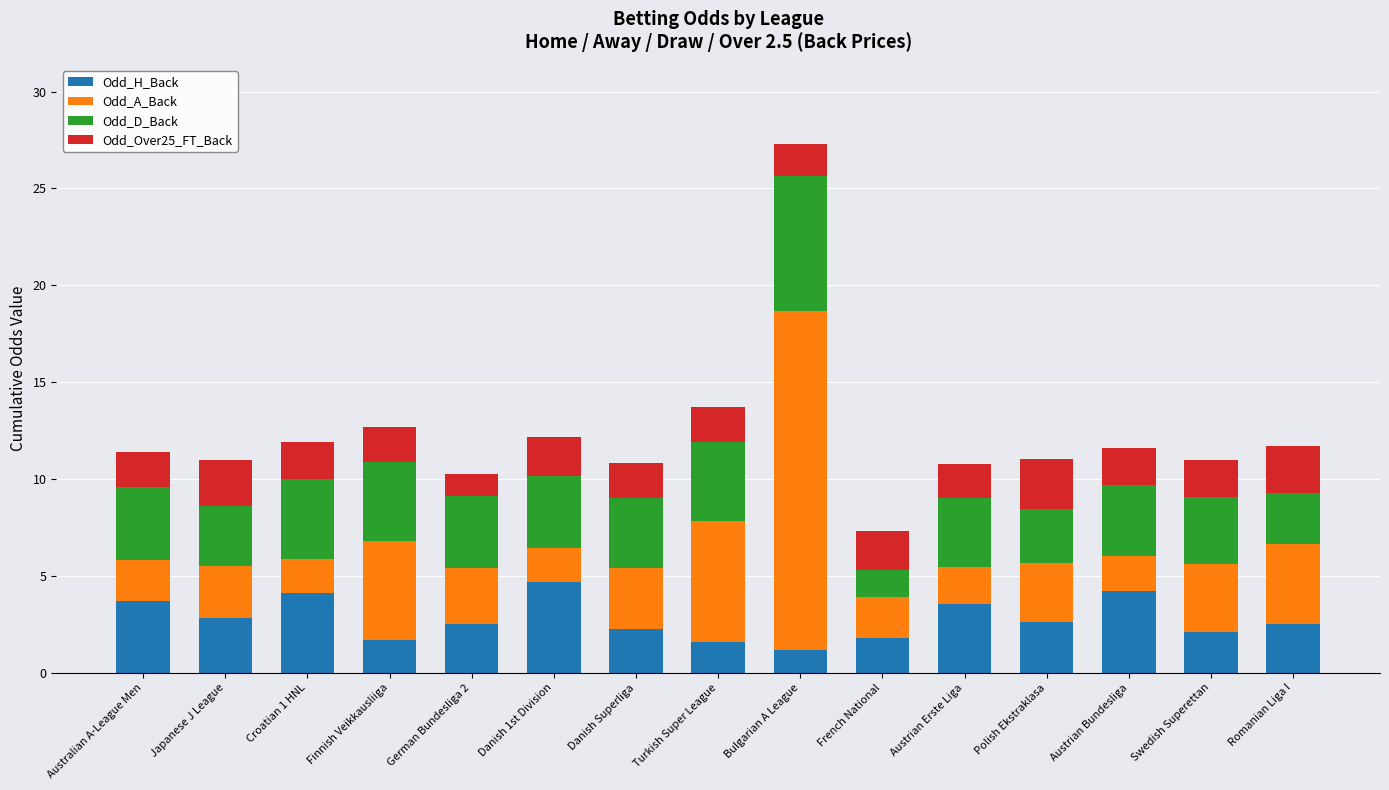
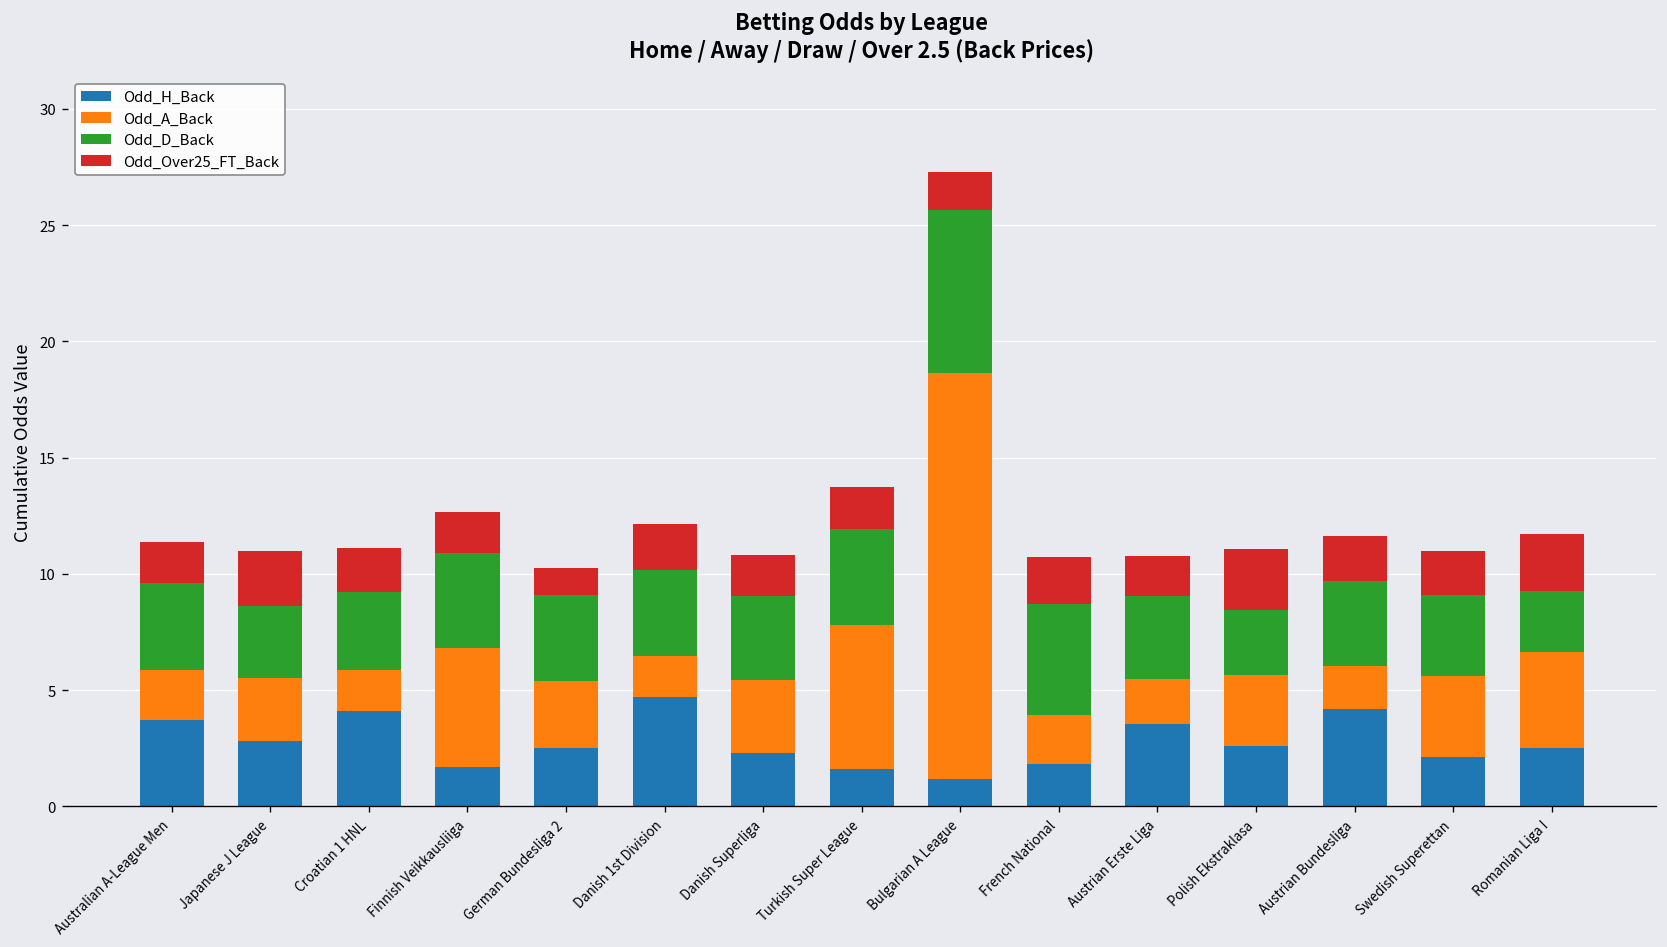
  {
    "Odd_H_Back": {
      "Australian A-League Men": 3.7,
      "Japanese J League": 2.8,
      "Croatian 1 HNL": 4.1,
      "Finnish Veikkausliiga": 1.7,
      "German Bundesliga 2": 2.5,
      "Danish 1st Division": 4.7,
      "Danish Superliga": 2.3,
      "Turkish Super League": 1.6,
      "Bulgarian A League": 1.2,
      "French National": 1.8,
      "Austrian Erste Liga": 3.6,
      "Polish Ekstraklasa": 2.6,
      "Austrian Bundesliga": 4.2,
      "Swedish Superettan": 2.1,
      "Romanian Liga I": 2.5
    },
    "Odd_A_Back": {
      "Australian A-League Men": 2.1,
      "Japanese J League": 2.7,
      "Croatian 1 HNL": 1.8,
      "Finnish Veikkausliiga": 5.1,
      "German Bundesliga 2": 2.9,
      "Danish 1st Division": 1.8,
      "Danish Superliga": 3.1,
      "Turkish Super League": 6.2,
      "Bulgarian A League": 17.5,
      "French National": 2.1,
      "Austrian Erste Liga": 1.9,
      "Polish Ekstraklasa": 3.1,
      "Austrian Bundesliga": 1.8,
      "Swedish Superettan": 3.5,
      "Romanian Liga I": 4.1
    },
    "Odd_D_Back": {
      "Australian A-League Men": 3.8,
      "Japanese J League": 3.1,
-     "Croatian 1 HNL": 4.1,
+     "Croatian 1 HNL": 3.3,
      "Finnish Veikkausliiga": 4.1,
      "German Bundesliga 2": 3.7,
      "Danish 1st Division": 3.7,
      "Danish Superliga": 3.6,
      "Turkish Super League": 4.1,
      "Bulgarian A League": 7.0,
-     "French National": 1.4,
+     "French National": 4.8,
      "Austrian Erste Liga": 3.6,
      "Polish Ekstraklasa": 2.8,
      "Austrian Bundesliga": 3.7,
      "Swedish Superettan": 3.4,
      "Romanian Liga I": 2.7
    },
    "Odd_Over25_FT_Back": {
      "Australian A-League Men": 1.8,
      "Japanese J League": 2.3,
      "Croatian 1 HNL": 1.9,
      "Finnish Veikkausliiga": 1.8,
      "German Bundesliga 2": 1.1,
      "Danish 1st Division": 2.0,
      "Danish Superliga": 1.8,
      "Turkish Super League": 1.8,
      "Bulgarian A League": 1.6,
      "French National": 2.0,
      "Austrian Erste Liga": 1.8,
      "Polish Ekstraklasa": 2.6,
      "Austrian Bundesliga": 1.9,
      "Swedish Superettan": 1.9,
      "Romanian Liga I": 2.4
    }
  }
